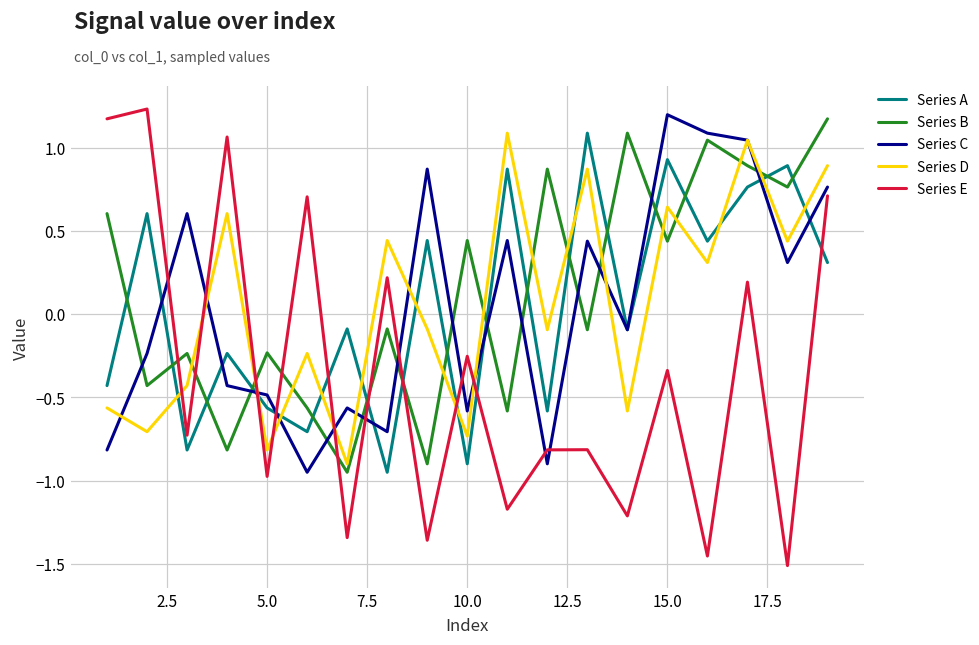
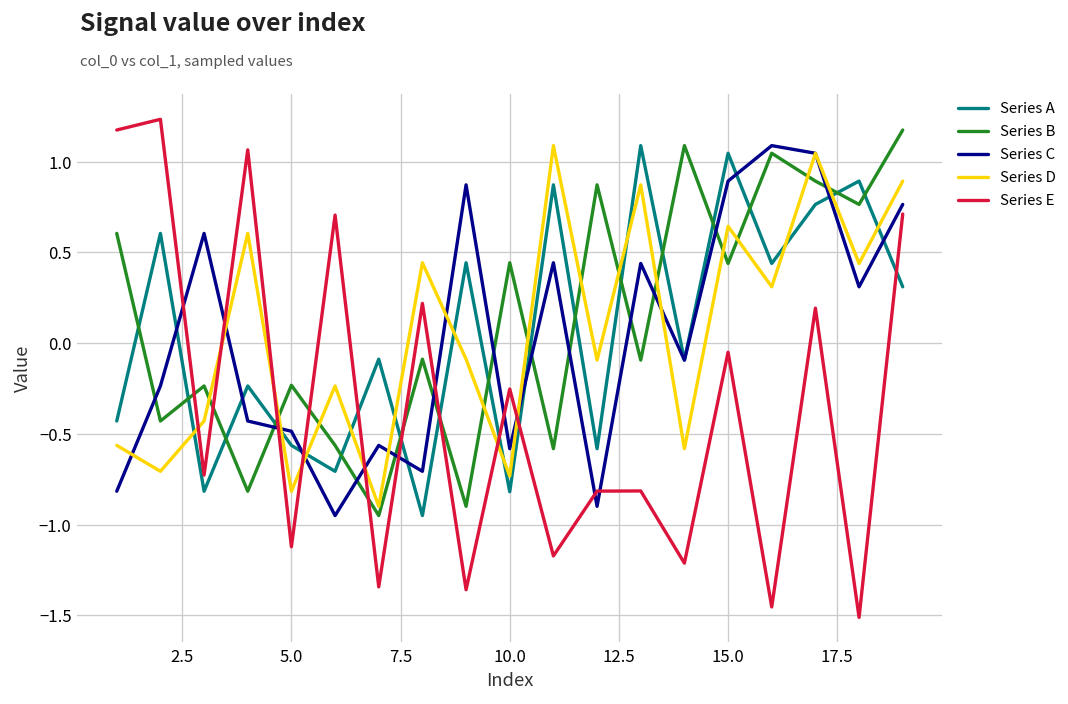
  {
    "Series A": {
      "5.0": -0.56,
-     "10.0": -0.90,
-     "15.0": 0.93
+     "10.0": -0.82,
+     "15.0": 1.05
    },
    "Series B": {
      "5.0": -0.23,
      "10.0": 0.44,
      "15.0": 0.44
    },
    "Series C": {
      "5.0": -0.49,
      "10.0": -0.58,
-     "15.0": 1.20
+     "15.0": 0.89
    },
    "Series D": {
      "5.0": -0.82,
      "10.0": -0.73,
      "15.0": 0.64
    },
    "Series E": {
-     "5.0": -0.98,
+     "5.0": -1.12,
      "10.0": -0.25,
-     "15.0": -0.34
+     "15.0": -0.05
    }
  }
